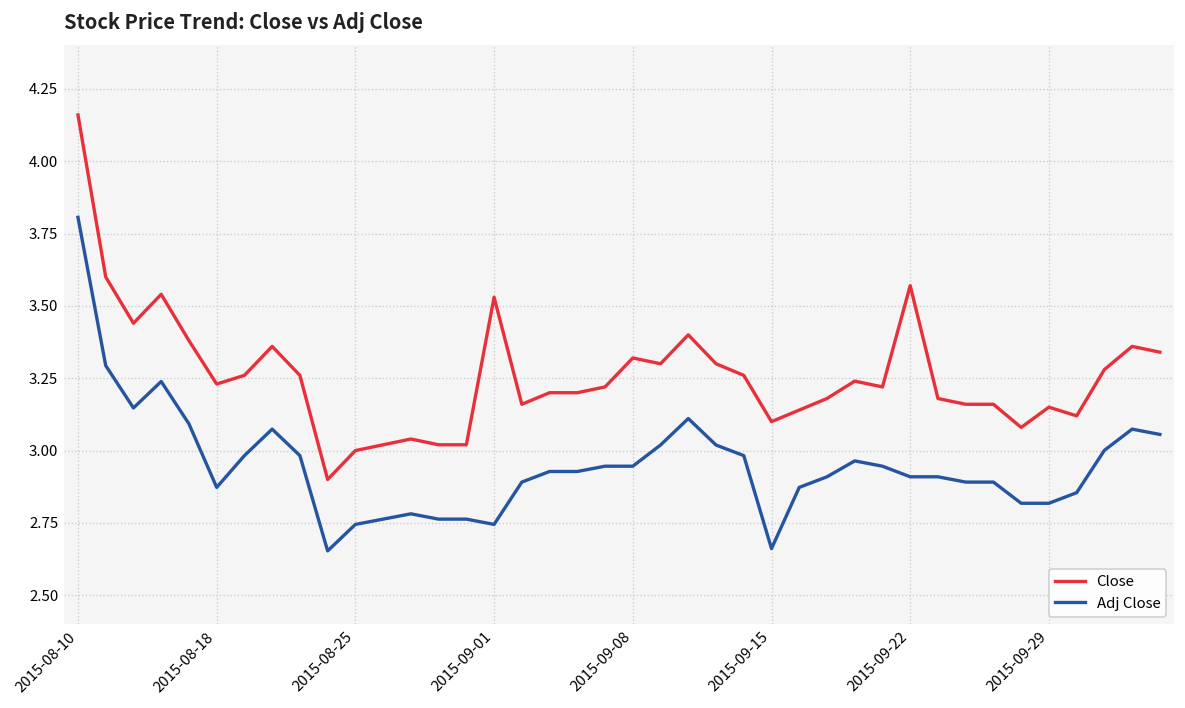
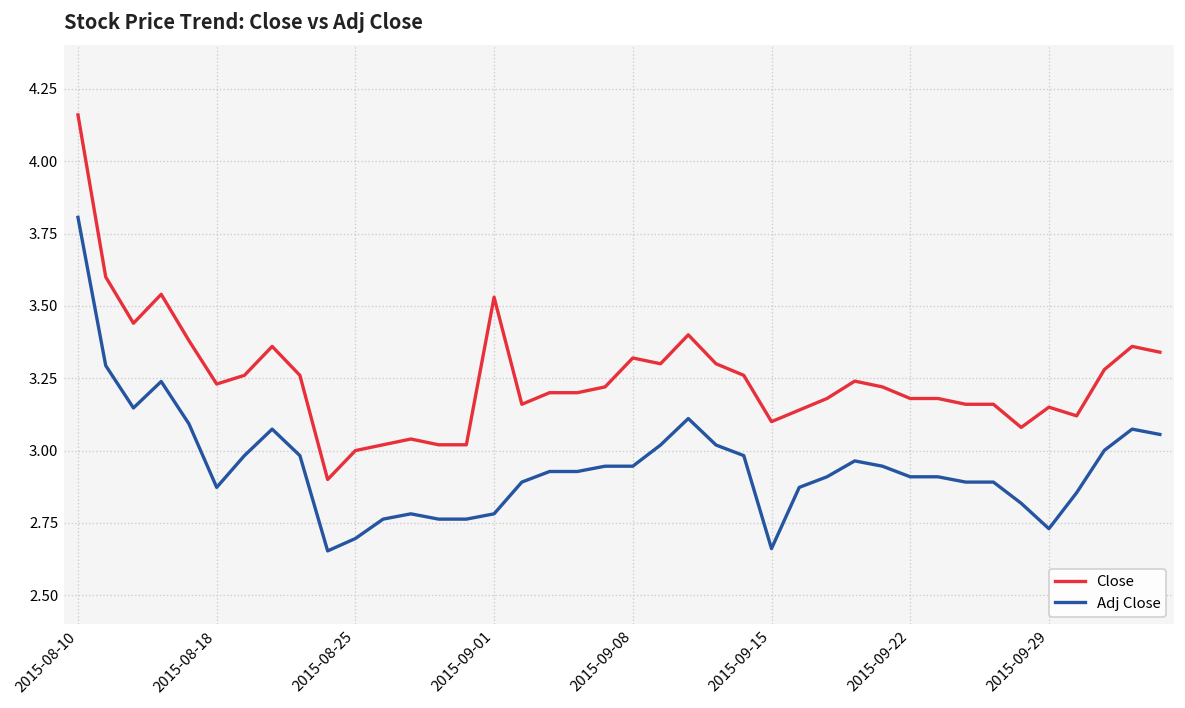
  {
    "Close": {
      "2015-08-10": 4.16,
      "2015-08-18": 3.23,
      "2015-08-25": 3.00,
      "2015-09-01": 3.53,
      "2015-09-08": 3.32,
      "2015-09-15": 3.10,
-     "2015-09-22": 3.57,
+     "2015-09-22": 3.18,
      "2015-09-29": 3.15
    },
    "Adj Close": {
      "2015-08-10": 3.81,
      "2015-08-18": 2.87,
-     "2015-08-25": 2.74,
-     "2015-09-01": 2.74,
+     "2015-08-25": 2.70,
+     "2015-09-01": 2.78,
      "2015-09-08": 2.95,
      "2015-09-15": 2.66,
      "2015-09-22": 2.91,
-     "2015-09-29": 2.82
+     "2015-09-29": 2.73
    }
  }
